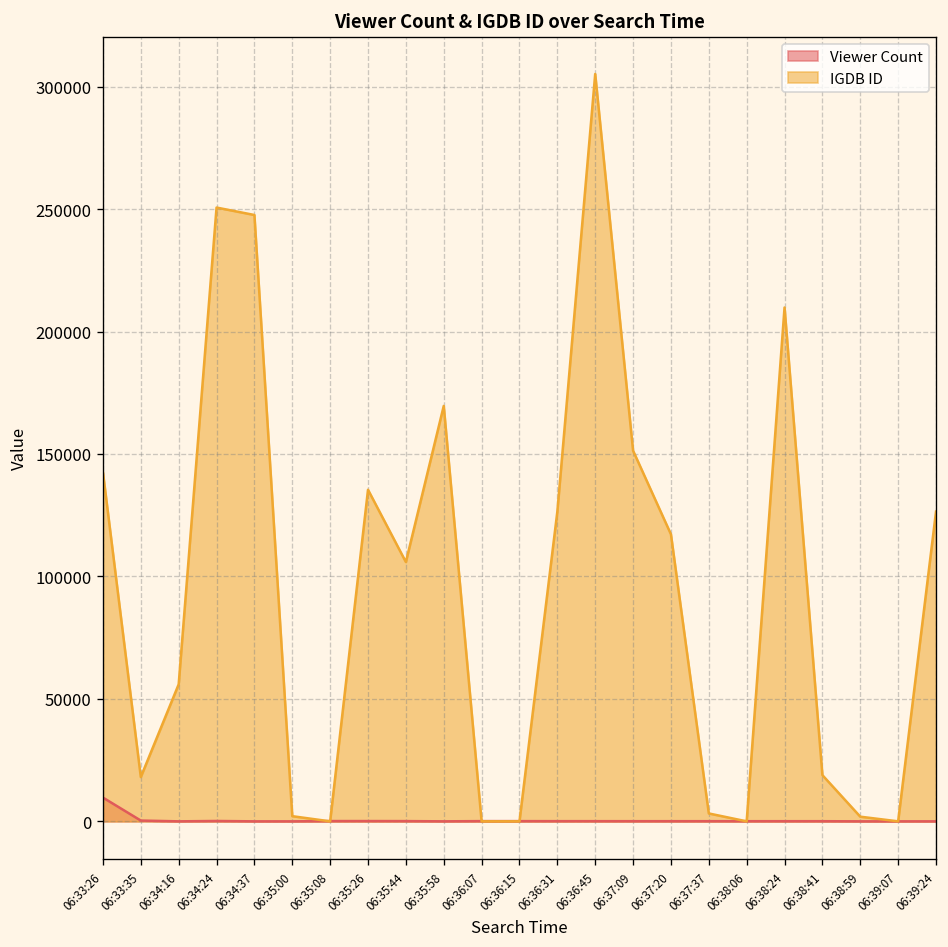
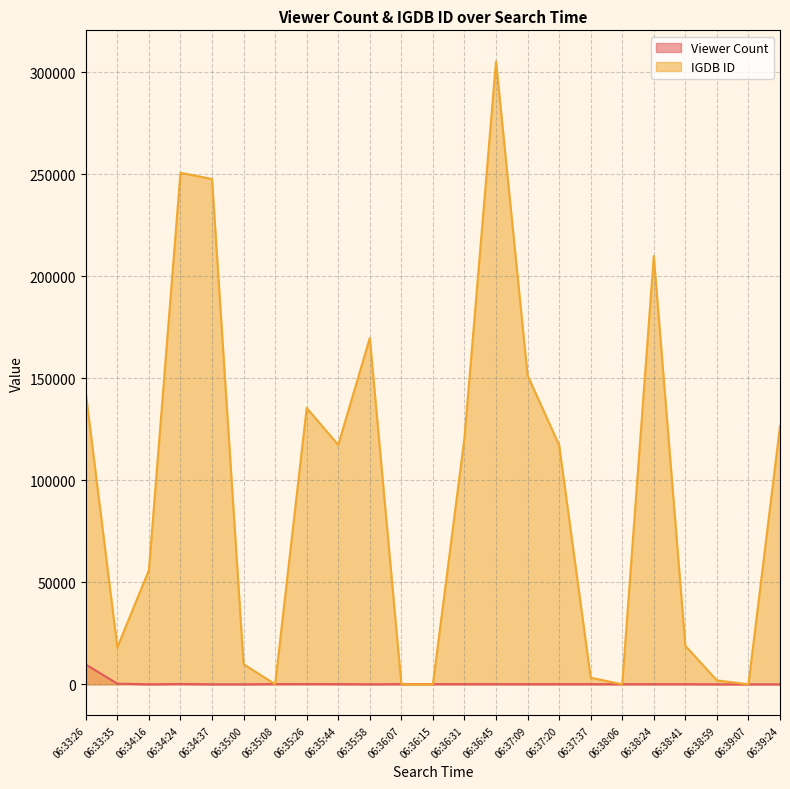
  {
    "Viewer Count": {
      "06:33:26": 10000,
      "06:33:35": 0,
      "06:34:16": 0,
      "06:34:24": 0,
      "06:34:37": 0,
      "06:35:00": 0,
      "06:35:26": 0,
      "06:35:44": 0,
      "06:35:58": 0,
      "06:36:31": 0,
      "06:36:45": 0,
      "06:37:09": 0,
      "06:37:20": 0,
      "06:37:37": 0,
      "06:38:24": 0,
      "06:38:41": 0,
      "06:38:59": 0,
      "06:39:24": 0
    },
    "IGDB ID": {
      "06:33:26": 143000,
      "06:33:35": 18000,
      "06:34:16": 56000,
      "06:34:24": 251000,
      "06:34:37": 248000,
-     "06:35:00": 2000,
+     "06:35:00": 10000,
      "06:35:26": 135000,
-     "06:35:44": 106000,
+     "06:35:44": 117000,
      "06:35:58": 170000,
-     "06:36:31": 126000,
+     "06:36:31": 121000,
      "06:36:45": 305000,
      "06:37:09": 151000,
      "06:37:20": 117000,
      "06:37:37": 3000,
      "06:38:24": 210000,
      "06:38:41": 19000,
      "06:38:59": 2000,
      "06:39:24": 126000
    }
  }
